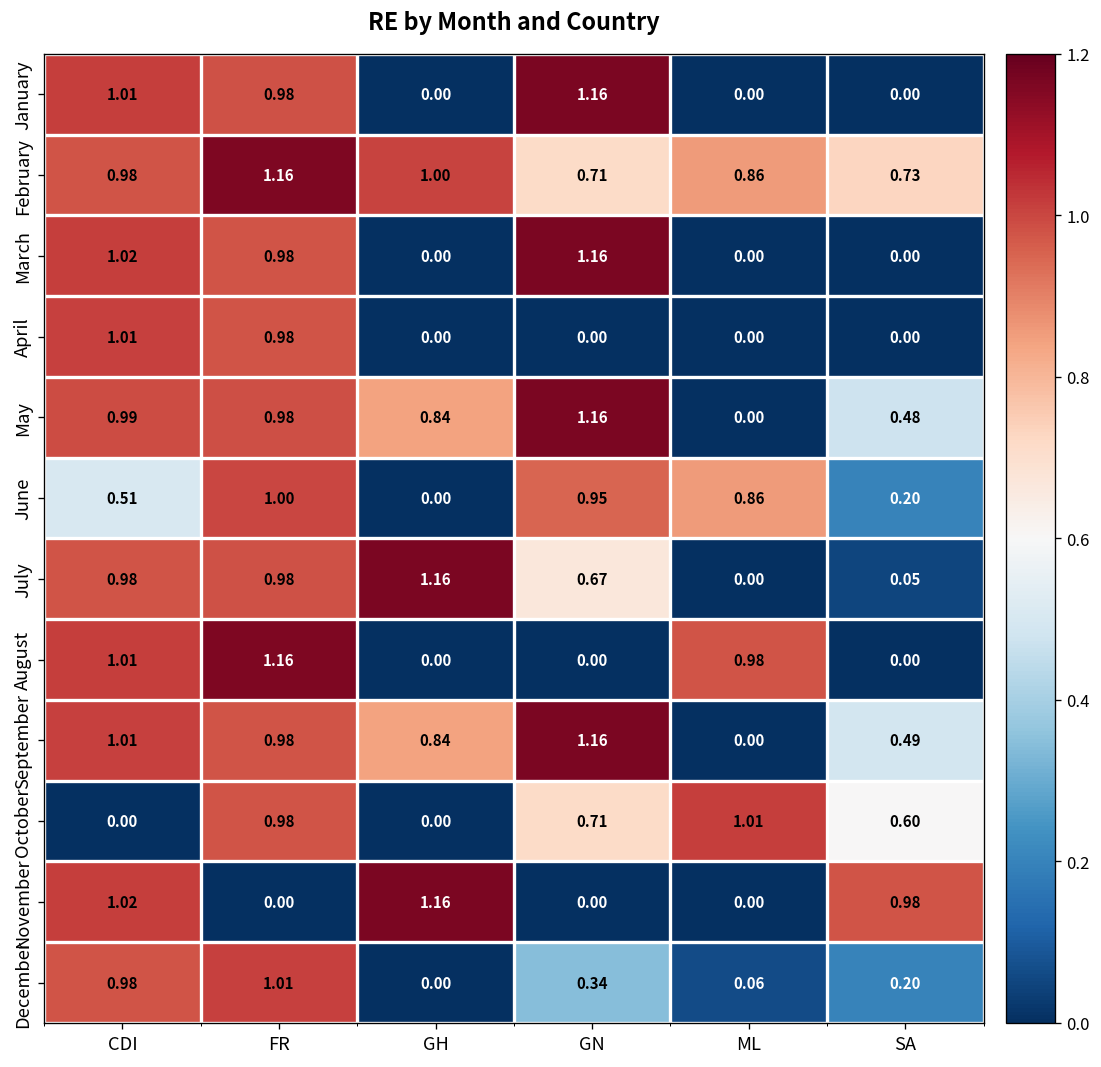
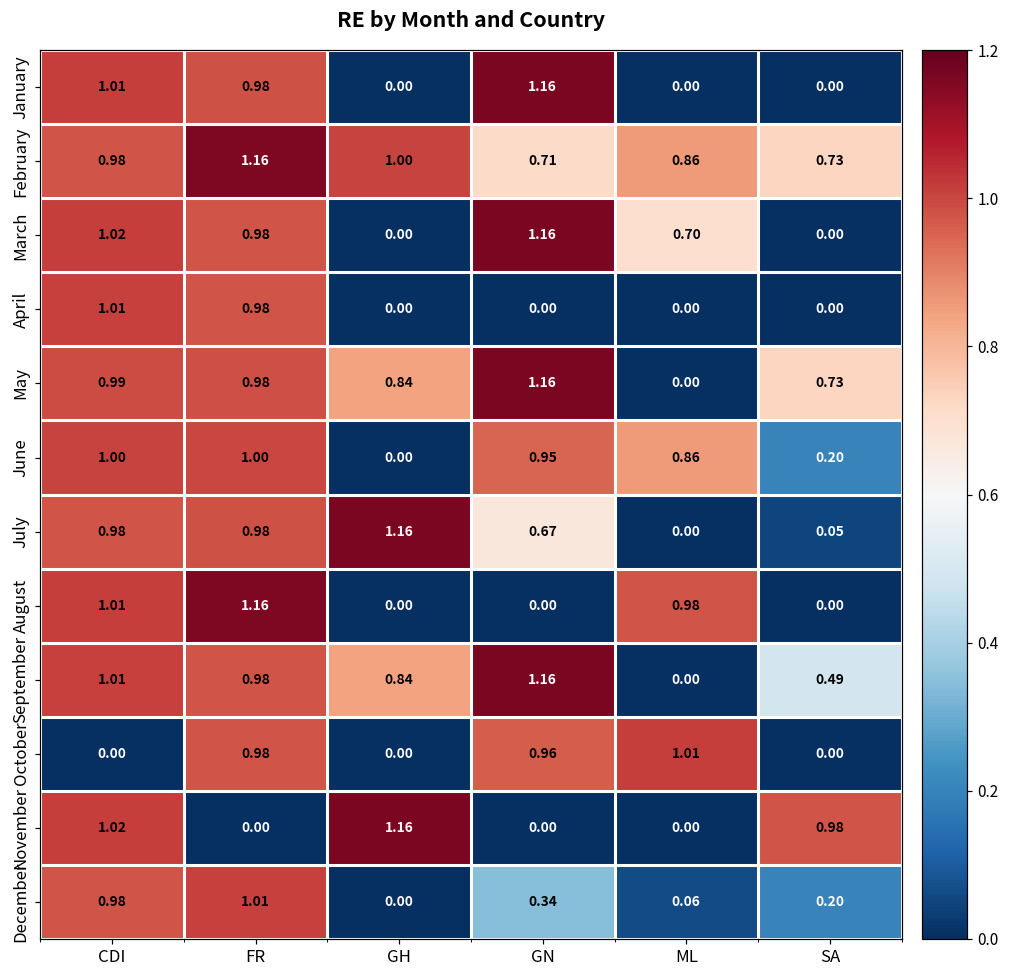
  {
    "January": {
      "CDI": 1.01,
      "FR": 0.98,
      "GH": 0.00,
      "GN": 1.16,
      "ML": 0.00,
      "SA": 0.00
    },
    "February": {
      "CDI": 0.98,
      "FR": 1.16,
      "GH": 1.00,
      "GN": 0.71,
      "ML": 0.86,
      "SA": 0.73
    },
    "March": {
      "CDI": 1.02,
      "FR": 0.98,
      "GH": 0.00,
      "GN": 1.16,
-     "ML": 0.00,
+     "ML": 0.70,
      "SA": 0.00
    },
    "April": {
      "CDI": 1.01,
      "FR": 0.98,
      "GH": 0.00,
      "GN": 0.00,
      "ML": 0.00,
      "SA": 0.00
    },
    "May": {
      "CDI": 0.99,
      "FR": 0.98,
      "GH": 0.84,
      "GN": 1.16,
      "ML": 0.00,
-     "SA": 0.48
+     "SA": 0.73
    },
    "June": {
-     "CDI": 0.51,
+     "CDI": 1.00,
      "FR": 1.00,
      "GH": 0.00,
      "GN": 0.95,
      "ML": 0.86,
      "SA": 0.20
    },
    "July": {
      "CDI": 0.98,
      "FR": 0.98,
      "GH": 1.16,
      "GN": 0.67,
      "ML": 0.00,
      "SA": 0.05
    },
    "August": {
      "CDI": 1.01,
      "FR": 1.16,
      "GH": 0.00,
      "GN": 0.00,
      "ML": 0.98,
      "SA": 0.00
    },
    "September": {
      "CDI": 1.01,
      "FR": 0.98,
      "GH": 0.84,
      "GN": 1.16,
      "ML": 0.00,
      "SA": 0.49
    },
    "October": {
      "CDI": 0.00,
      "FR": 0.98,
      "GH": 0.00,
-     "GN": 0.71,
+     "GN": 0.96,
      "ML": 1.01,
-     "SA": 0.60
+     "SA": 0.00
    },
    "November": {
      "CDI": 1.02,
      "FR": 0.00,
      "GH": 1.16,
      "GN": 0.00,
      "ML": 0.00,
      "SA": 0.98
    },
    "December": {
      "CDI": 0.98,
      "FR": 1.01,
      "GH": 0.00,
      "GN": 0.34,
      "ML": 0.06,
      "SA": 0.20
    }
  }
